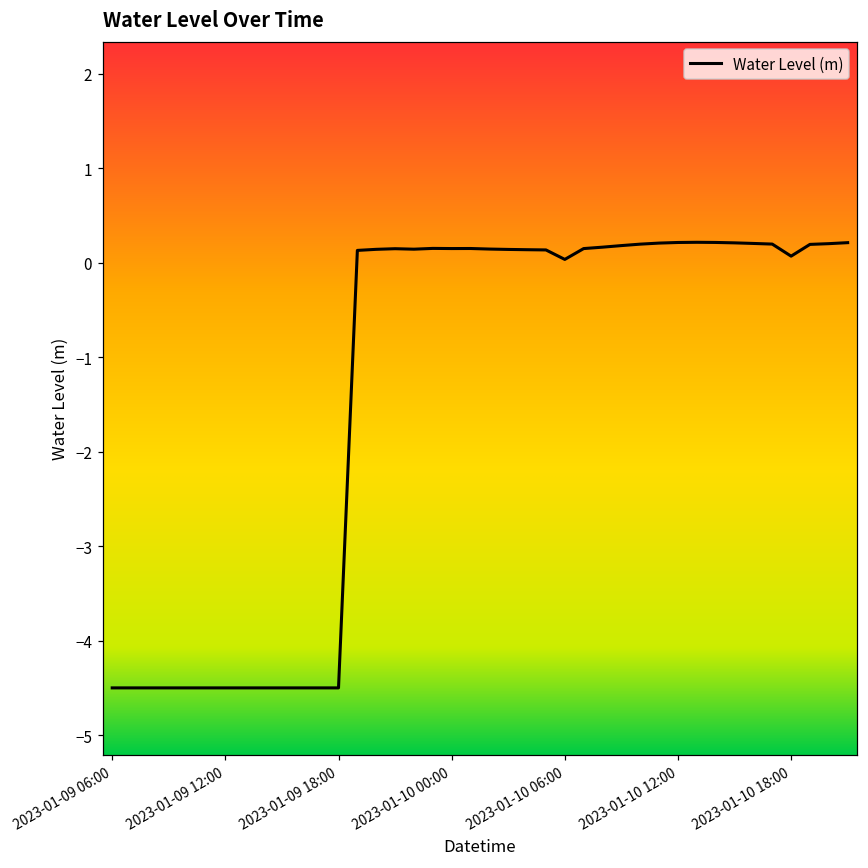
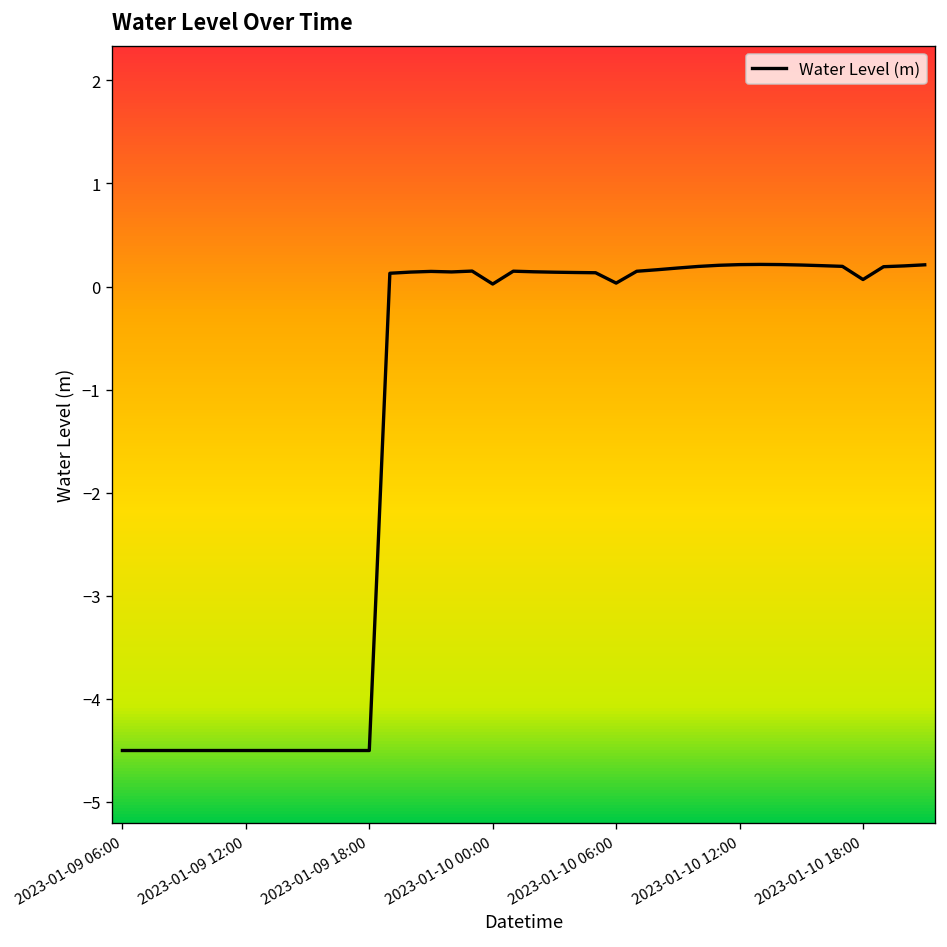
  {
    "2023-01-09 06:00": -4.5,
    "2023-01-09 12:00": -4.5,
    "2023-01-09 18:00": -4.5,
-   "2023-01-10 00:00": 0.1,
+   "2023-01-10 00:00": 0.0,
    "2023-01-10 06:00": 0.0,
    "2023-01-10 12:00": 0.2,
    "2023-01-10 18:00": 0.1
  }
